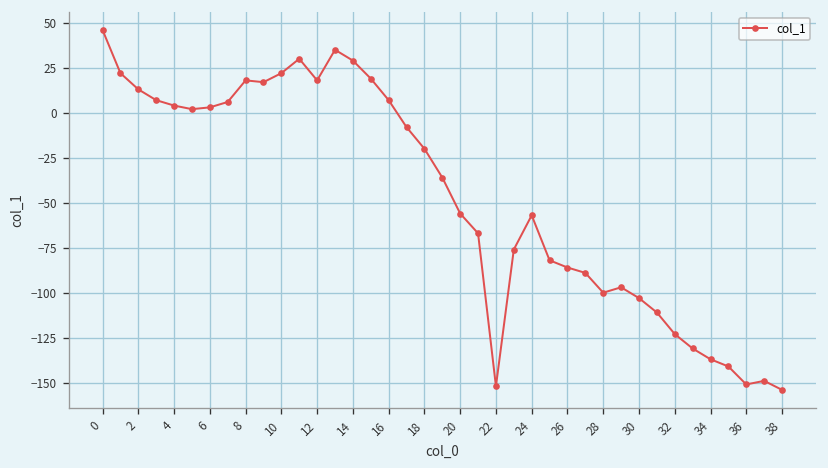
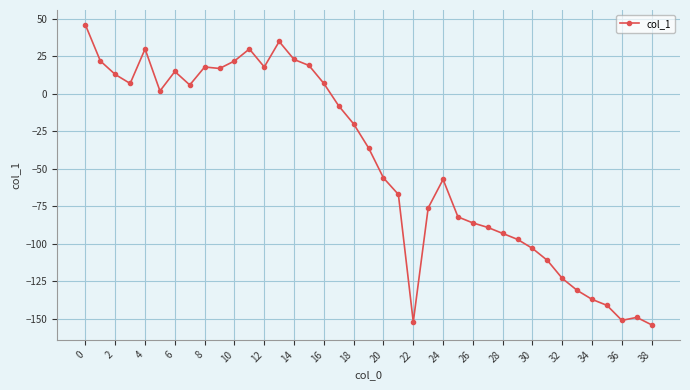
  {
    "0": 46,
    "2": 13,
-   "4": 4,
-   "6": 3,
+   "4": 30,
+   "6": 15,
    "8": 18,
    "10": 22,
    "12": 18,
-   "14": 29,
+   "14": 23,
    "16": 7,
    "18": -20,
    "20": -56,
    "22": -152,
    "24": -57,
    "26": -86,
-   "28": -100,
+   "28": -93,
    "30": -103,
    "32": -123,
    "34": -137,
    "36": -151,
    "38": -154
  }
